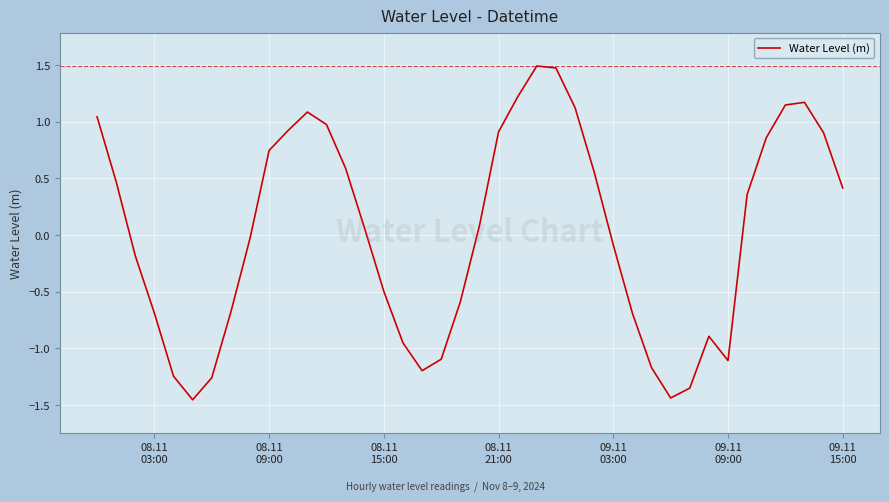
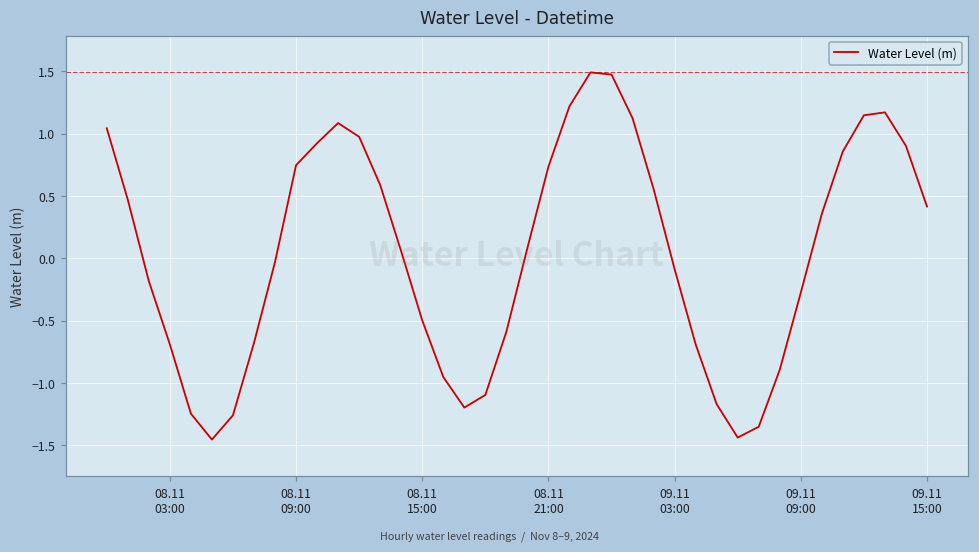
  {
    "08.11 03:00": -0.69,
    "08.11 09:00": 0.75,
    "08.11 15:00": -0.50,
-   "08.11 21:00": 0.91,
+   "08.11 21:00": 0.74,
    "09.11 03:00": -0.09,
-   "09.11 09:00": -1.11,
+   "09.11 09:00": -0.28,
    "09.11 15:00": 0.42
  }
